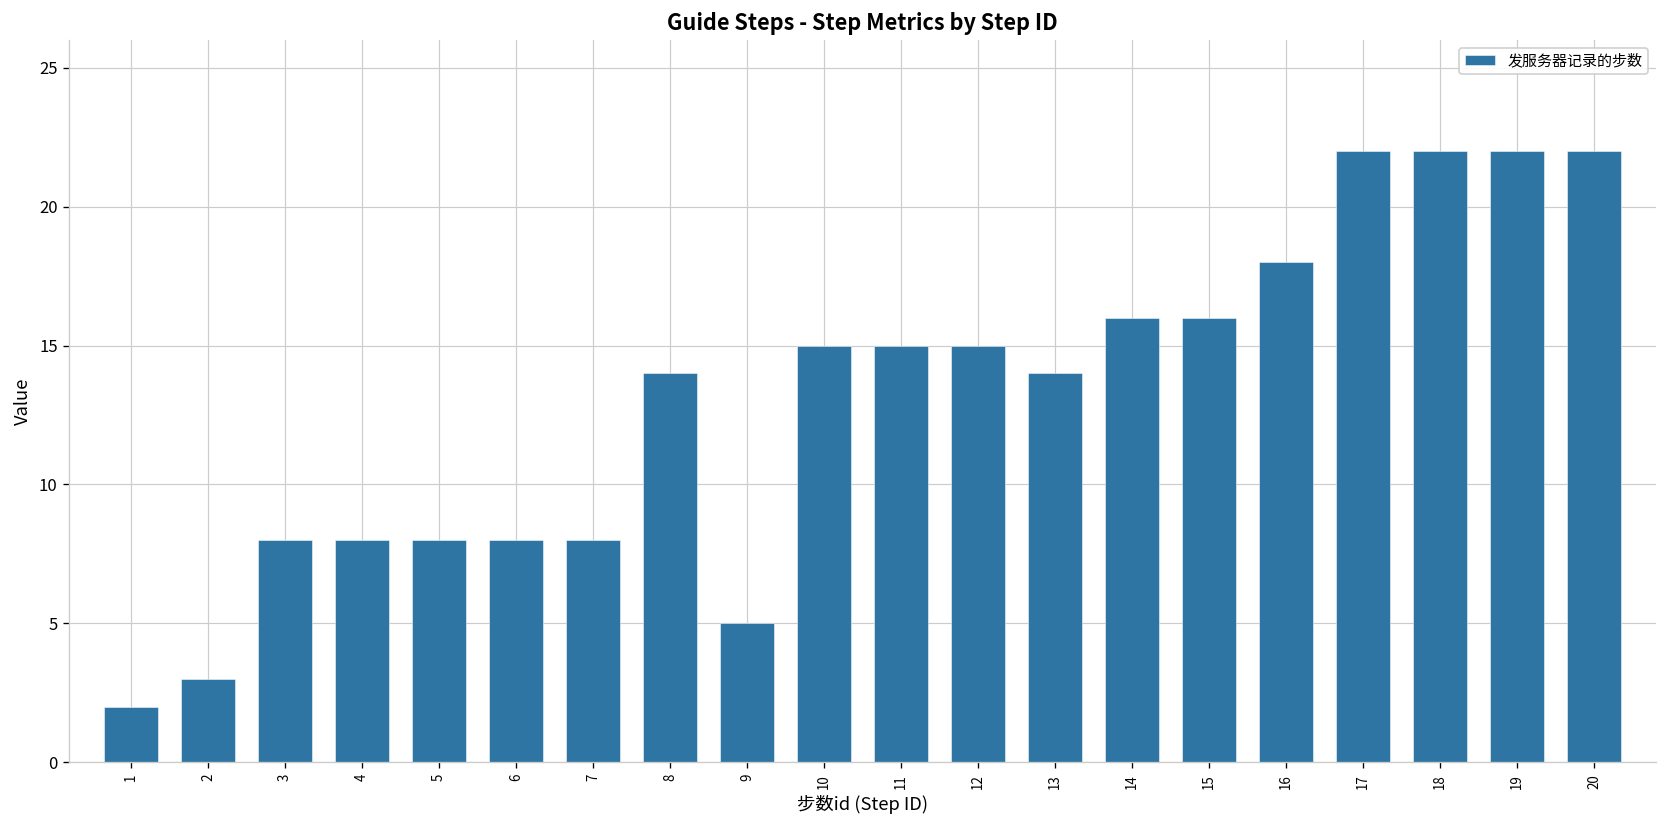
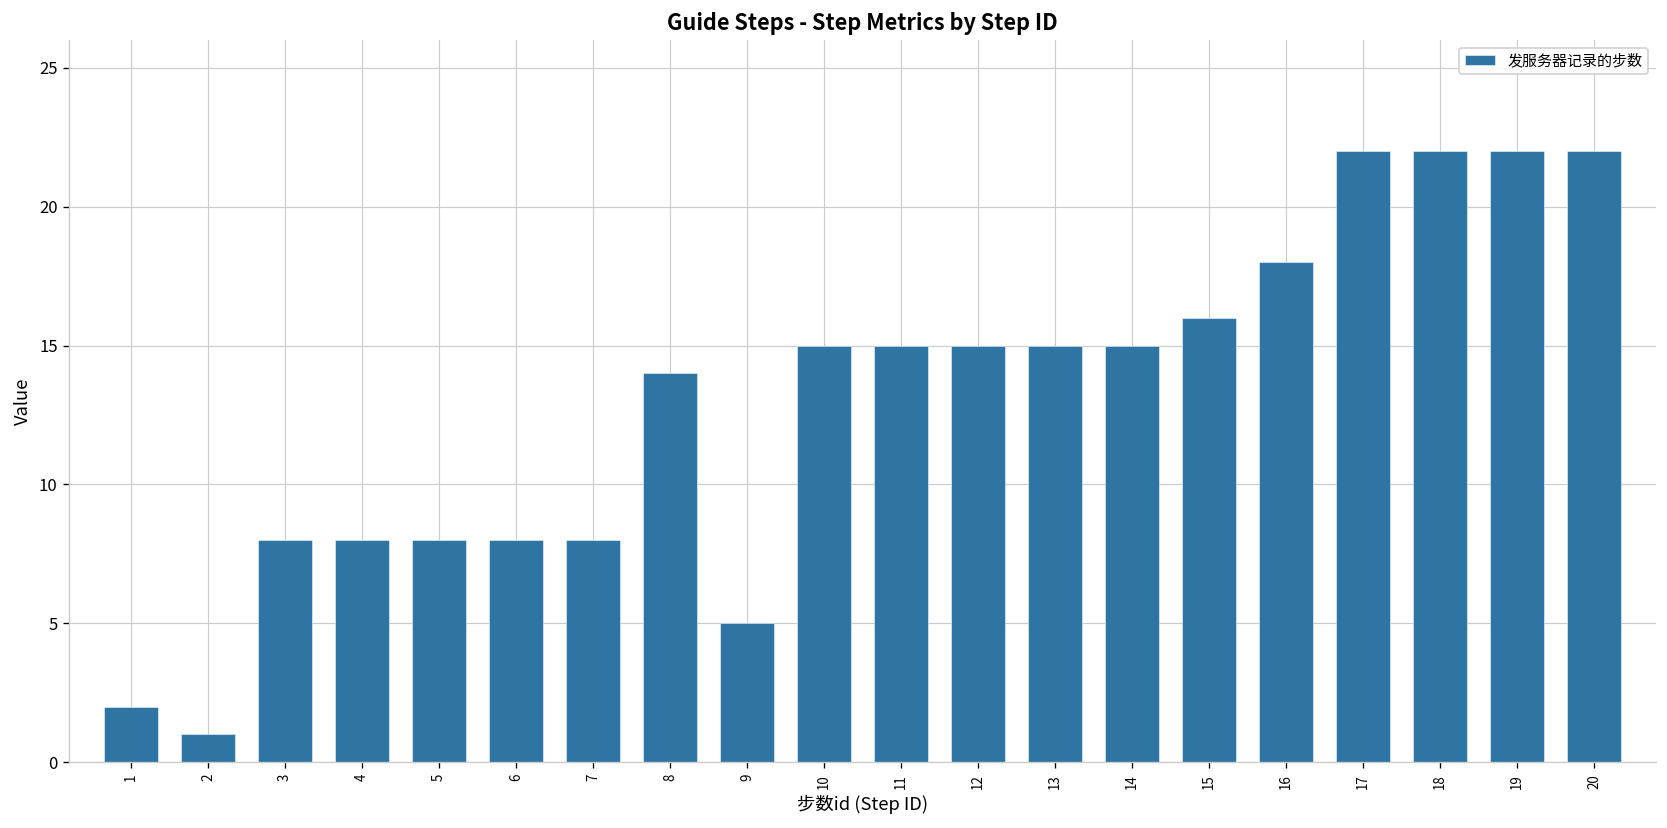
  {
    "1": 2,
-   "2": 3,
+   "2": 1,
    "3": 8,
    "4": 8,
    "5": 8,
    "6": 8,
    "7": 8,
    "8": 14,
    "9": 5,
    "10": 15,
    "11": 15,
    "12": 15,
-   "13": 14,
-   "14": 16,
+   "13": 15,
+   "14": 15,
    "15": 16,
    "16": 18,
    "17": 22,
    "18": 22,
    "19": 22,
    "20": 22
  }
